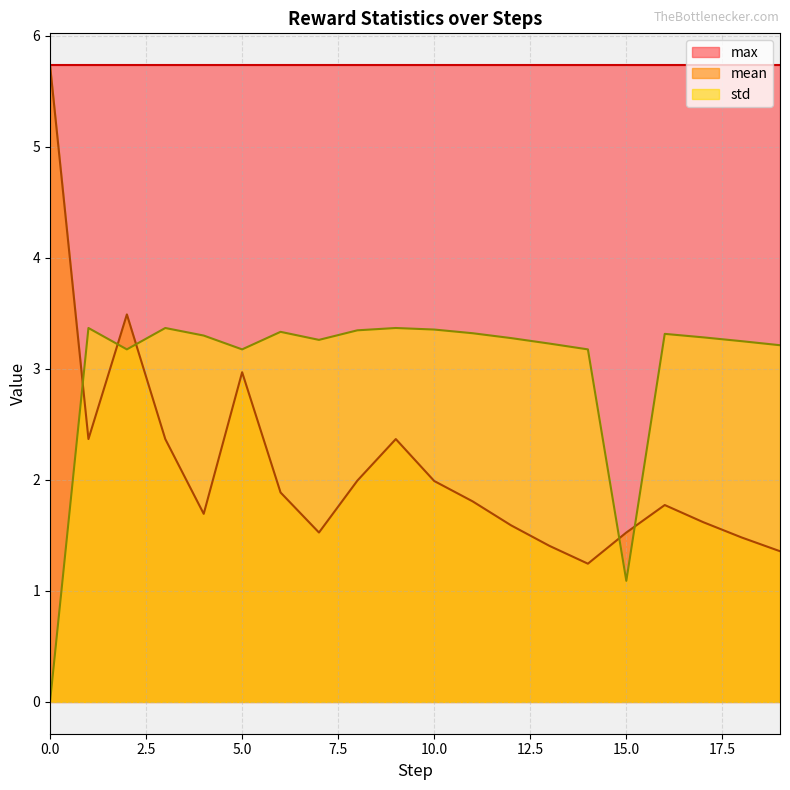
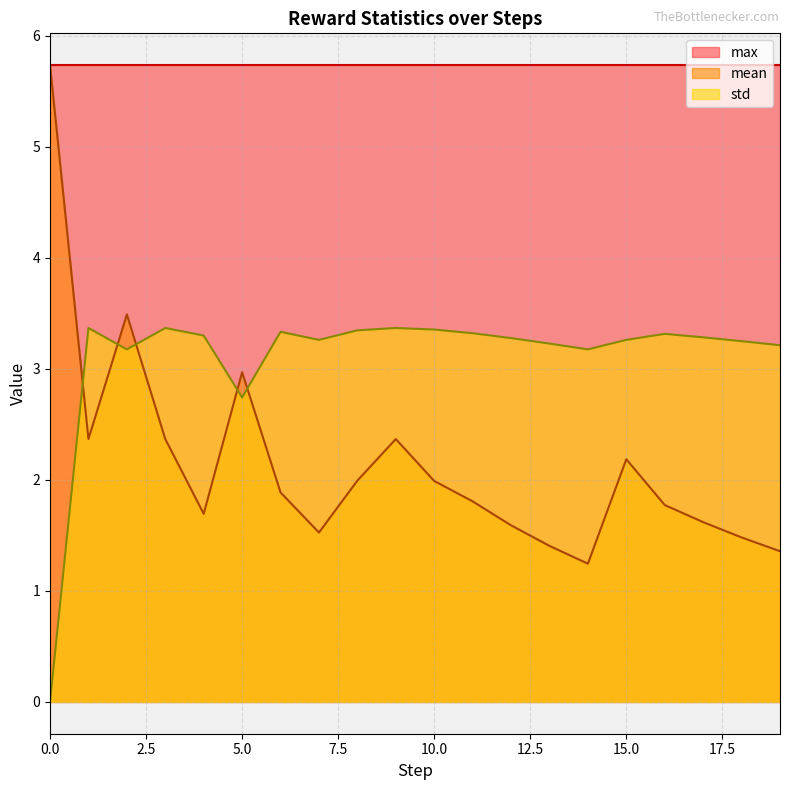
  {
    "max": {
      "5.0": 5.73,
      "10.0": 5.73,
      "15.0": 5.73
    },
    "mean": {
      "5.0": 2.97,
      "10.0": 1.99,
-     "15.0": 1.53
+     "15.0": 2.19
    },
    "std": {
      "0.0": 0.00,
-     "5.0": 3.17,
+     "5.0": 2.74,
      "10.0": 3.35,
-     "15.0": 1.09
+     "15.0": 3.26
    }
  }
